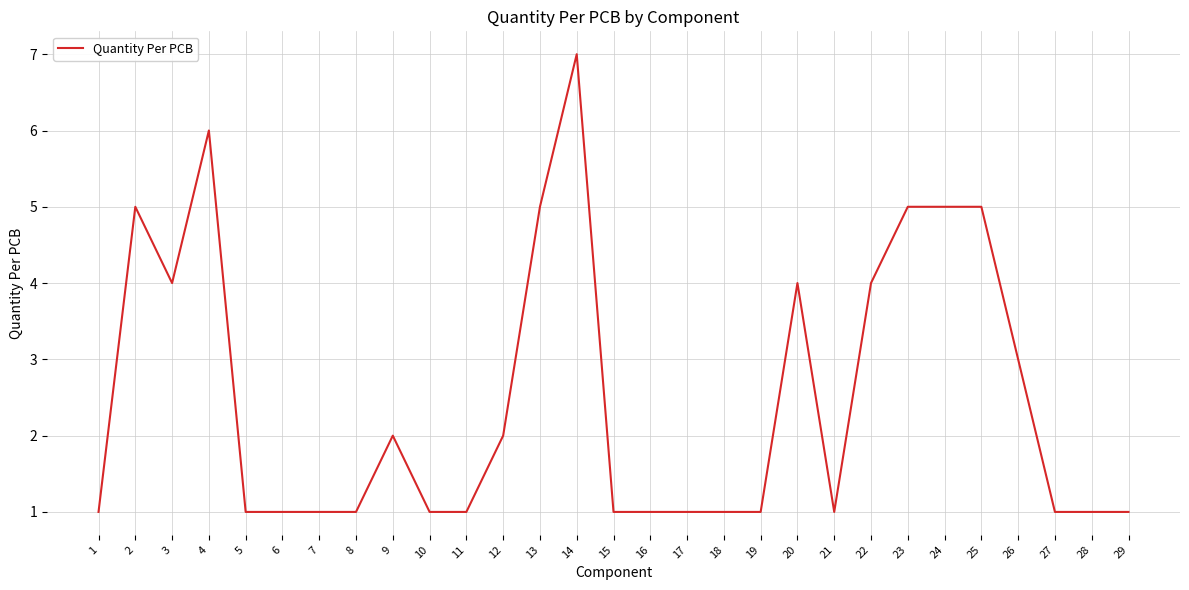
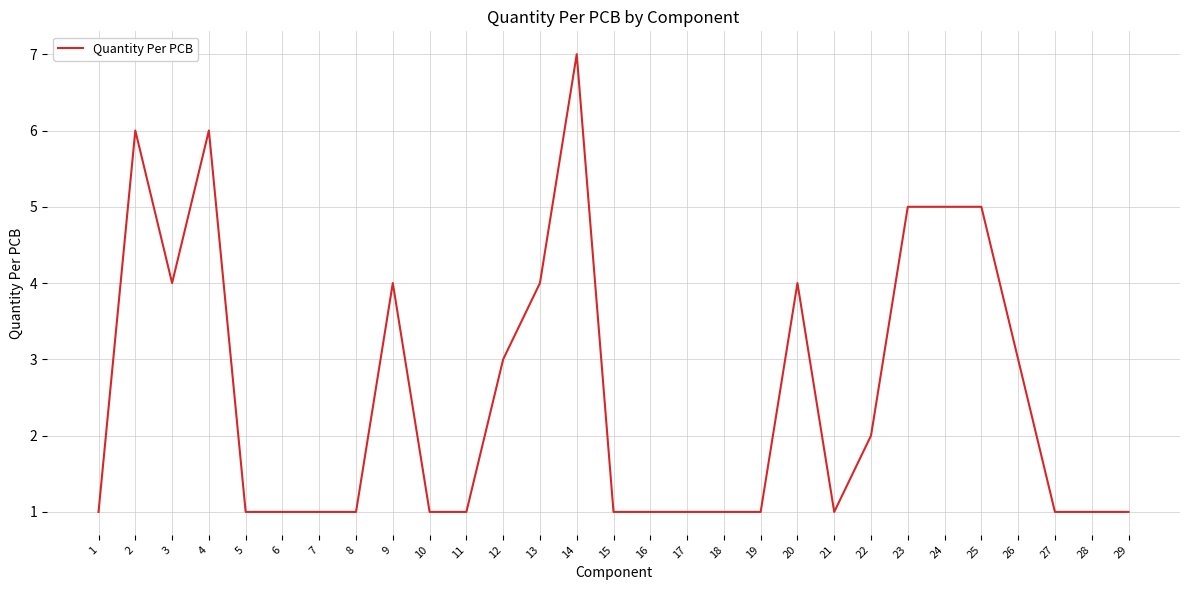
  {
    "1": 1,
-   "2": 5,
+   "2": 6,
    "3": 4,
    "4": 6,
    "5": 1,
    "6": 1,
    "7": 1,
    "8": 1,
-   "9": 2,
+   "9": 4,
    "10": 1,
    "11": 1,
-   "12": 2,
-   "13": 5,
+   "12": 3,
+   "13": 4,
    "14": 7,
    "15": 1,
    "16": 1,
    "17": 1,
    "18": 1,
    "19": 1,
    "20": 4,
    "21": 1,
-   "22": 4,
+   "22": 2,
    "23": 5,
    "24": 5,
    "25": 5,
    "26": 3,
    "27": 1,
    "28": 1,
    "29": 1
  }
